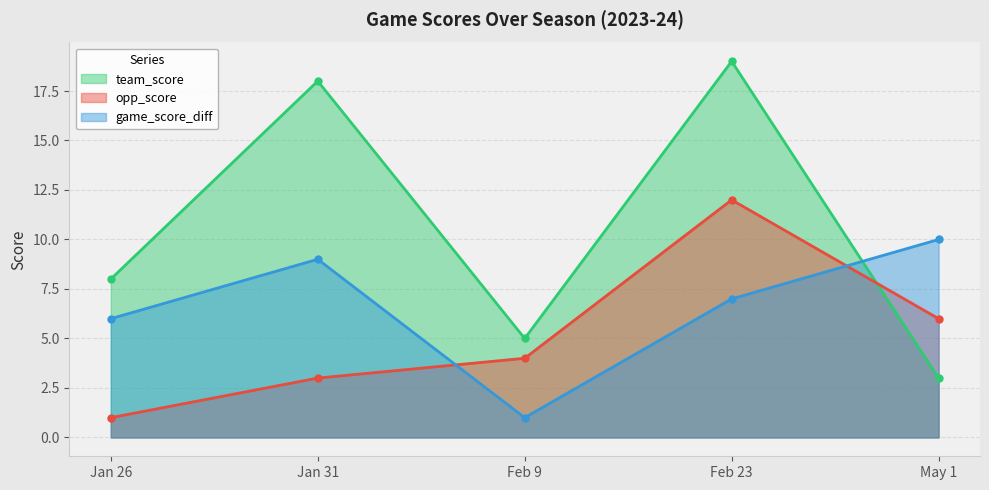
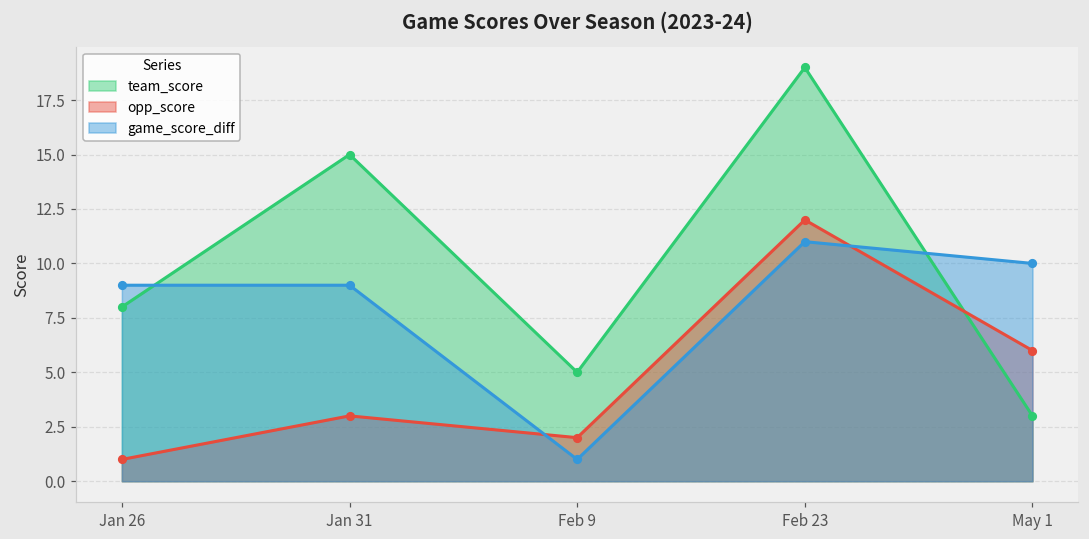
  {
    "team_score": {
      "Jan 26": 8,
-     "Jan 31": 18,
+     "Jan 31": 15,
      "Feb 9": 5,
      "Feb 23": 19,
      "May 1": 3
    },
    "opp_score": {
      "Jan 26": 1,
      "Jan 31": 3,
-     "Feb 9": 4,
+     "Feb 9": 2,
      "Feb 23": 12,
      "May 1": 6
    },
    "game_score_diff": {
-     "Jan 26": 6,
+     "Jan 26": 9,
      "Jan 31": 9,
      "Feb 9": 1,
-     "Feb 23": 7,
+     "Feb 23": 11,
      "May 1": 10
    }
  }
